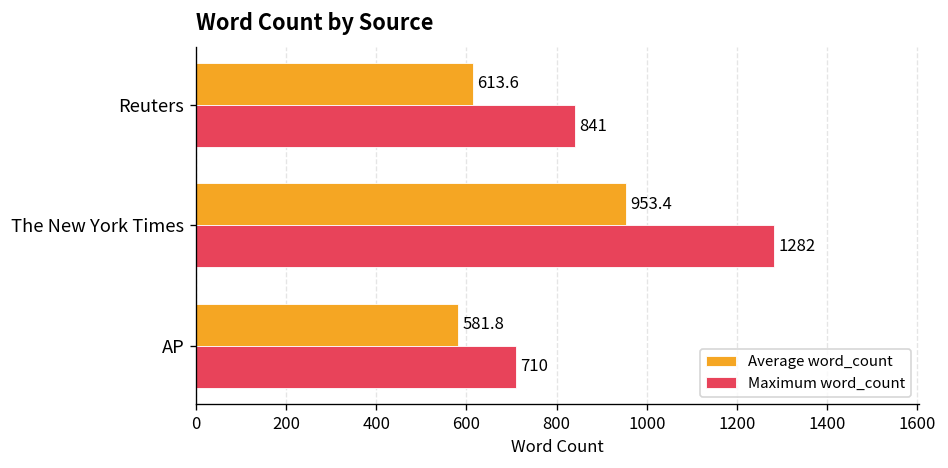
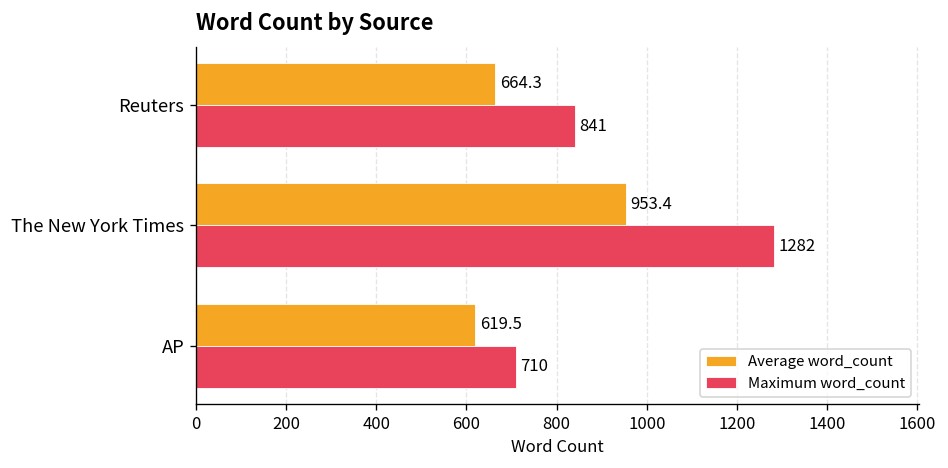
  {
    "Average word_count": {
-     "Reuters": 613.6,
+     "Reuters": 664.3,
      "The New York Times": 953.4,
-     "AP": 581.8
+     "AP": 619.5
    },
    "Maximum word_count": {
      "Reuters": 841,
      "The New York Times": 1282,
      "AP": 710
    }
  }
